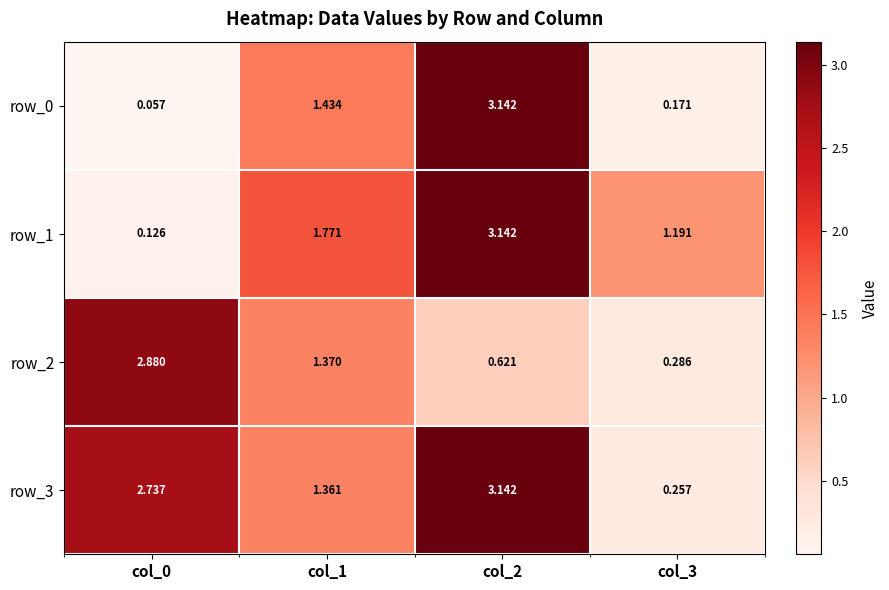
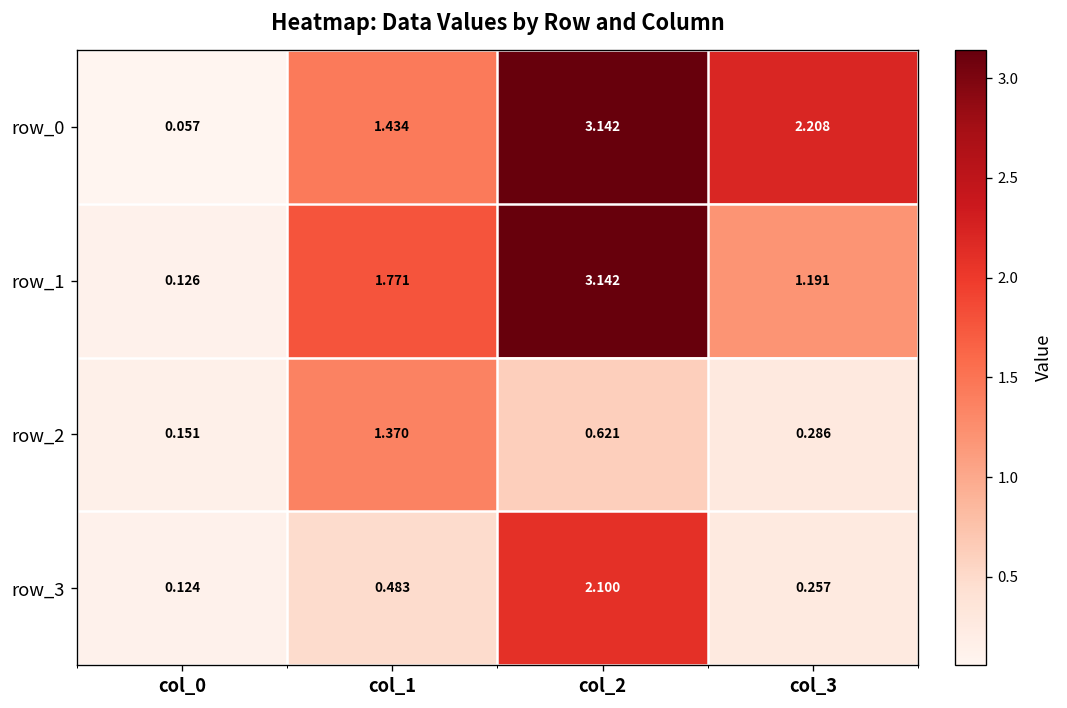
  {
    "row_0": {
      "col_0": 0.057,
      "col_1": 1.434,
      "col_2": 3.142,
-     "col_3": 0.171
+     "col_3": 2.208
    },
    "row_1": {
      "col_0": 0.126,
      "col_1": 1.771,
      "col_2": 3.142,
      "col_3": 1.191
    },
    "row_2": {
-     "col_0": 2.880,
+     "col_0": 0.151,
      "col_1": 1.370,
      "col_2": 0.621,
      "col_3": 0.286
    },
    "row_3": {
-     "col_0": 2.737,
-     "col_1": 1.361,
-     "col_2": 3.142,
+     "col_0": 0.124,
+     "col_1": 0.483,
+     "col_2": 2.100,
      "col_3": 0.257
    }
  }
